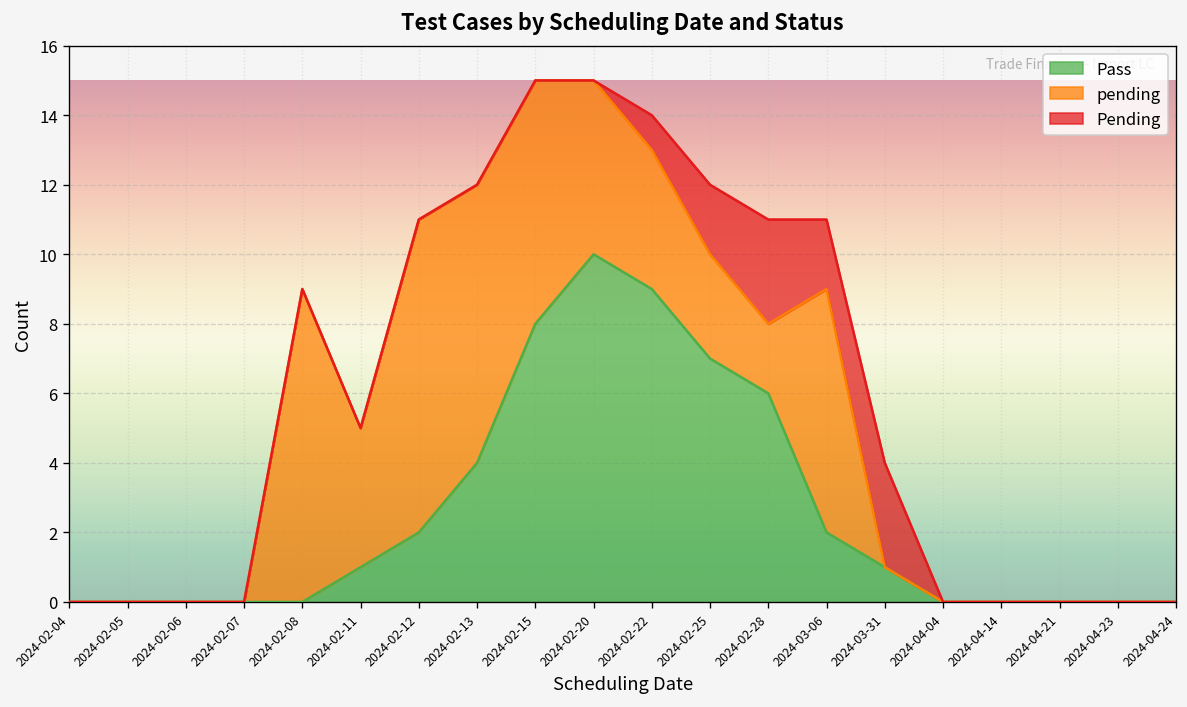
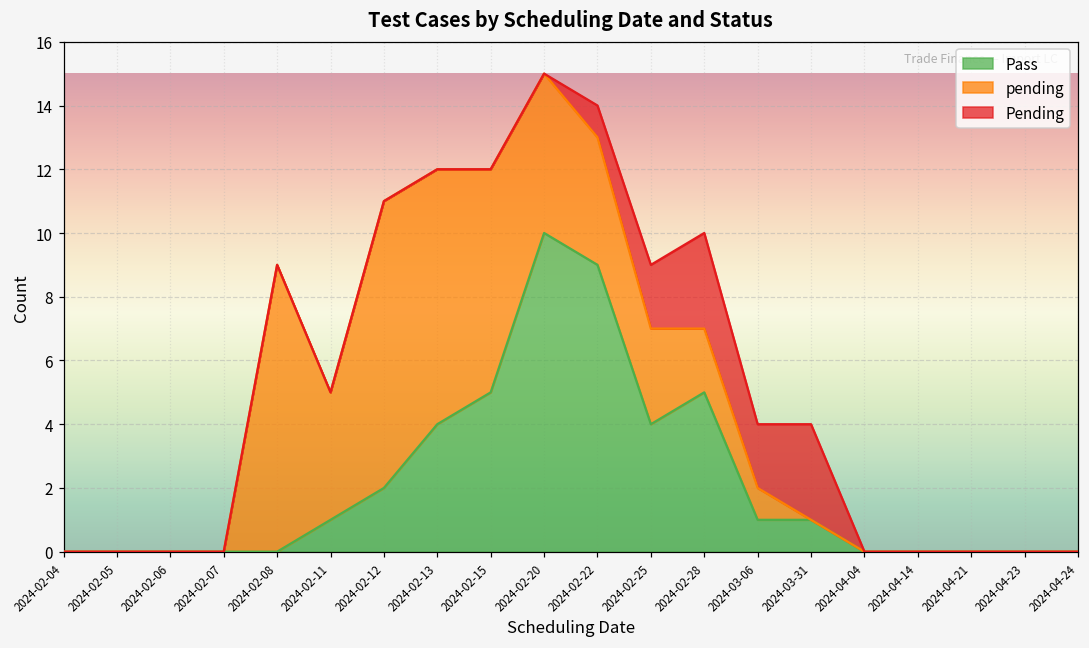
  {
    "Pass": {
      "2024-02-08": 0,
      "2024-02-11": 1,
      "2024-02-12": 2,
      "2024-02-13": 4,
-     "2024-02-15": 8,
+     "2024-02-15": 5,
      "2024-02-20": 10,
      "2024-02-22": 9,
-     "2024-02-25": 7,
-     "2024-02-28": 6,
-     "2024-03-06": 2
+     "2024-02-25": 4,
+     "2024-02-28": 5,
+     "2024-03-06": 1
    },
    "pending": {
      "2024-02-22": 4,
      "2024-02-25": 3,
      "2024-02-28": 2,
-     "2024-03-06": 7
+     "2024-03-06": 1
    },
    "Pending": {
      "2024-02-22": 1,
      "2024-02-25": 2,
      "2024-02-28": 3,
      "2024-03-06": 2,
      "2024-03-31": 3
    }
  }
